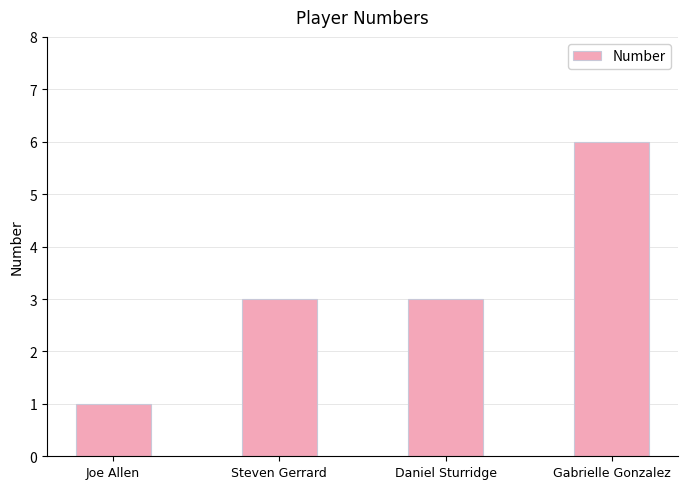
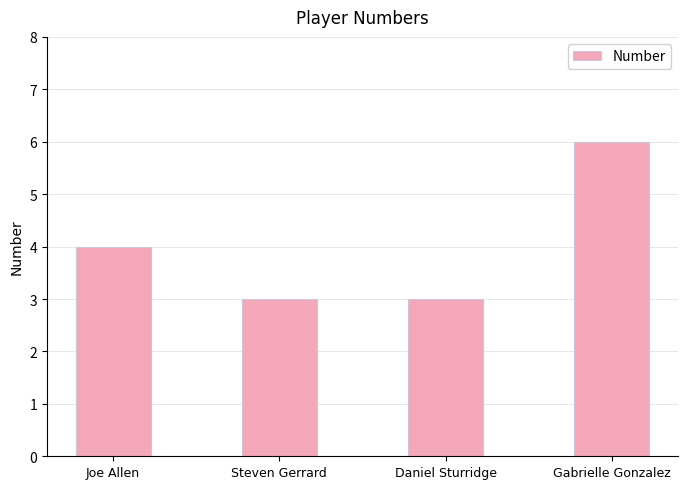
  {
-   "Joe Allen": 1,
+   "Joe Allen": 4,
    "Steven Gerrard": 3,
    "Daniel Sturridge": 3,
    "Gabrielle Gonzalez": 6
  }
